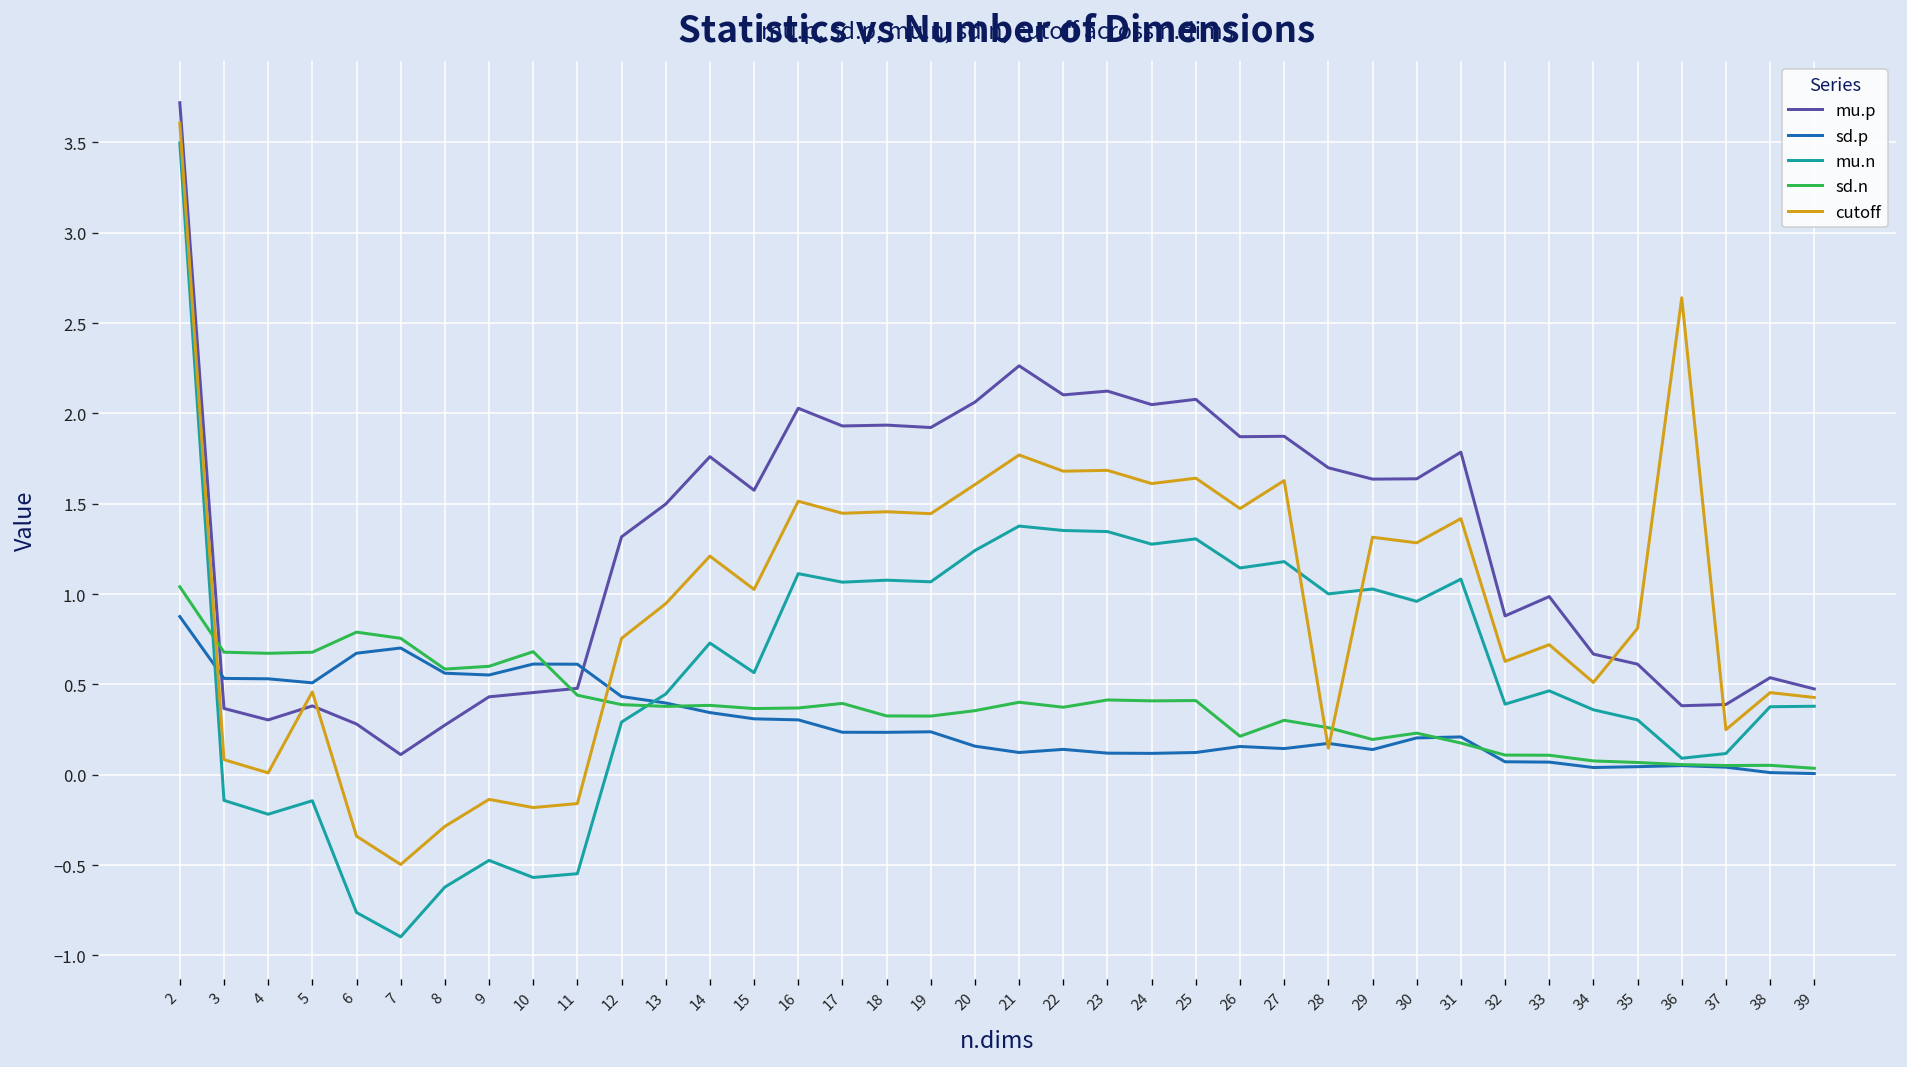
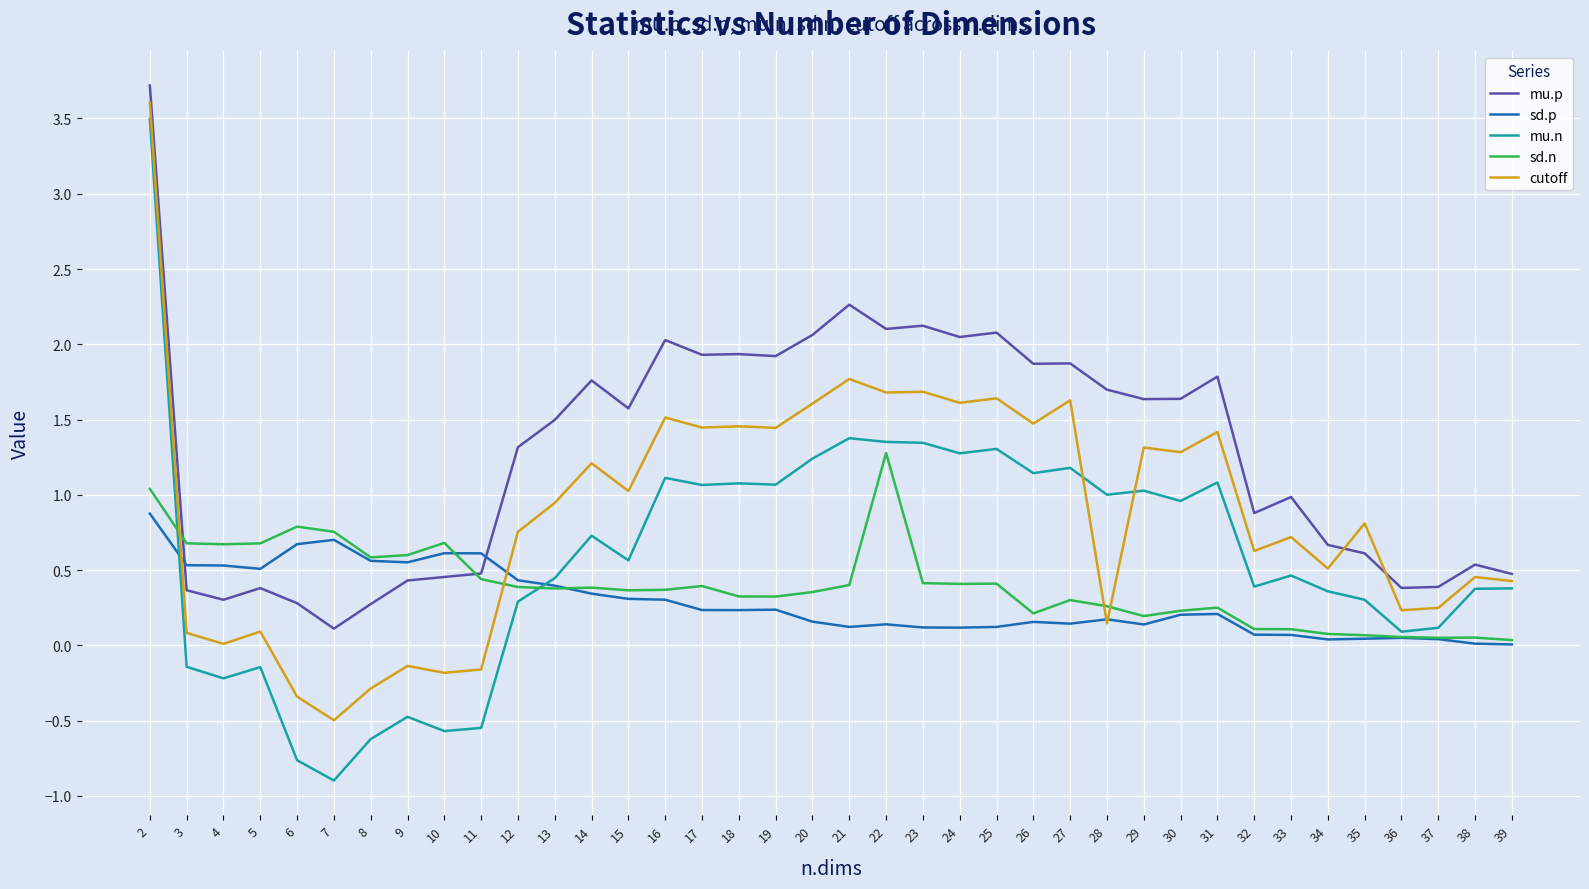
  {
    "mu.p": {
      "2": 3.72,
      "3": 0.37,
      "4": 0.30,
      "5": 0.38,
      "6": 0.28,
      "7": 0.11,
      "8": 0.27,
      "9": 0.43,
      "10": 0.45,
      "11": 0.48,
      "12": 1.32,
      "13": 1.50,
      "14": 1.76,
      "15": 1.57,
      "16": 2.03,
      "17": 1.93,
      "18": 1.94,
      "19": 1.92,
      "20": 2.06,
      "21": 2.26,
      "22": 2.10,
      "23": 2.12,
      "24": 2.05,
      "25": 2.08,
      "26": 1.87,
      "27": 1.87,
      "28": 1.70,
      "29": 1.64,
      "30": 1.64,
      "31": 1.79,
      "32": 0.88,
      "33": 0.99,
      "34": 0.67,
      "35": 0.61,
      "36": 0.38,
      "37": 0.39,
      "38": 0.54,
      "39": 0.47
    },
    "sd.n": {
      "2": 1.04,
      "3": 0.68,
      "4": 0.67,
      "5": 0.68,
      "6": 0.79,
      "7": 0.76,
      "8": 0.58,
      "9": 0.60,
      "10": 0.68,
      "11": 0.44,
      "12": 0.39,
      "13": 0.38,
      "14": 0.38,
      "15": 0.37,
      "16": 0.37,
      "17": 0.39,
      "18": 0.33,
      "19": 0.32,
      "20": 0.35,
      "21": 0.40,
-     "22": 0.37,
+     "22": 1.28,
      "23": 0.41,
      "24": 0.41,
      "25": 0.41,
      "26": 0.21,
      "27": 0.30,
      "28": 0.26,
      "29": 0.20,
      "30": 0.23,
-     "31": 0.18,
+     "31": 0.25,
      "32": 0.11,
      "33": 0.11,
      "34": 0.08,
      "35": 0.07,
      "38": 0.05,
      "39": 0.04
    },
    "cutoff": {
      "2": 3.61,
      "3": 0.08,
      "4": 0.01,
-     "5": 0.46,
+     "5": 0.09,
      "6": -0.34,
      "7": -0.50,
      "8": -0.29,
      "9": -0.14,
      "10": -0.18,
      "11": -0.16,
      "12": 0.76,
      "13": 0.95,
      "14": 1.21,
      "15": 1.03,
      "16": 1.51,
      "17": 1.45,
      "18": 1.46,
      "19": 1.44,
      "20": 1.61,
      "21": 1.77,
      "22": 1.68,
      "23": 1.68,
      "24": 1.61,
      "25": 1.64,
      "26": 1.47,
      "27": 1.63,
      "28": 0.15,
      "29": 1.31,
      "30": 1.28,
      "31": 1.42,
      "32": 0.63,
      "33": 0.72,
      "34": 0.51,
      "35": 0.81,
-     "36": 2.64,
+     "36": 0.23,
      "37": 0.25,
      "38": 0.45,
      "39": 0.43
    }
  }
